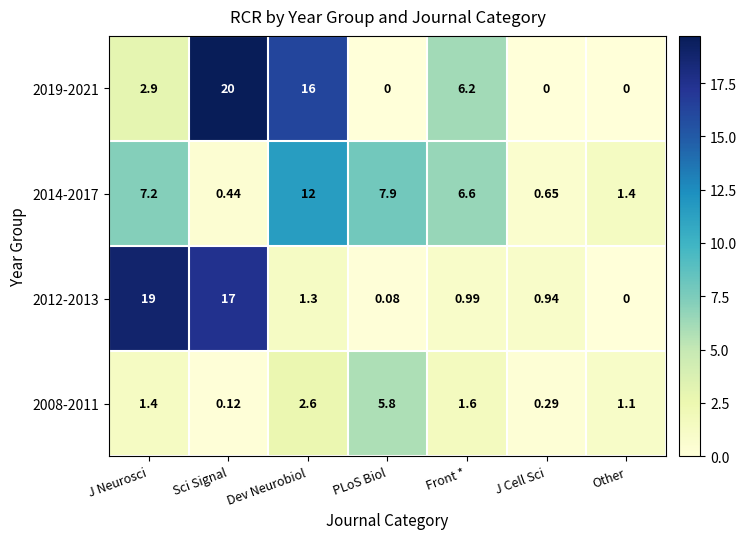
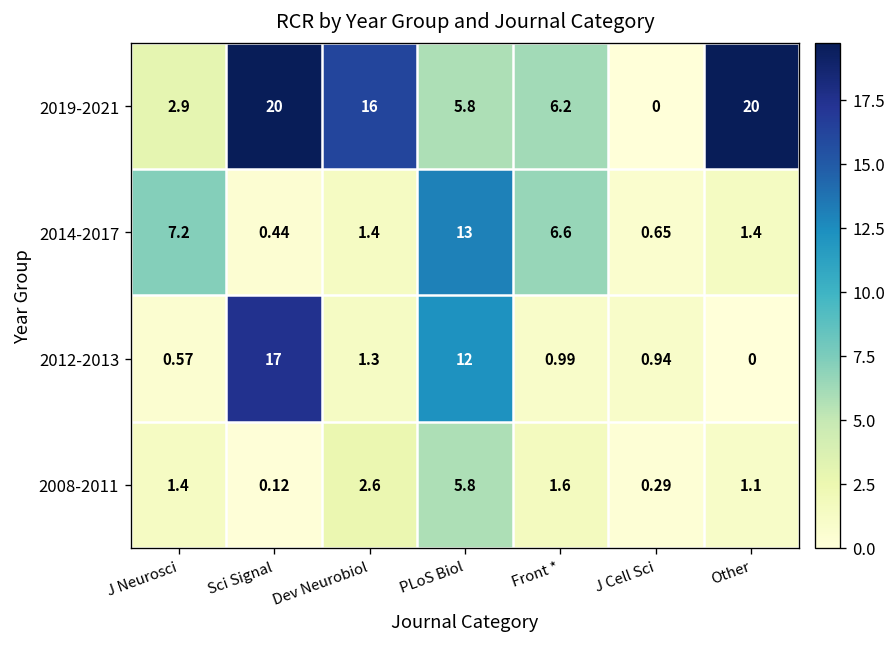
  {
    "2019-2021": {
      "J Neurosci": 2.9,
      "Sci Signal": 20,
      "Dev Neurobiol": 16,
-     "PLoS Biol": 0,
+     "PLoS Biol": 5.8,
      "Front *": 6.2,
      "J Cell Sci": 0,
-     "Other": 0
+     "Other": 20
    },
    "2014-2017": {
      "J Neurosci": 7.2,
      "Sci Signal": 0.44,
-     "Dev Neurobiol": 12,
-     "PLoS Biol": 7.9,
+     "Dev Neurobiol": 1.4,
+     "PLoS Biol": 13,
      "Front *": 6.6,
      "J Cell Sci": 0.65,
      "Other": 1.4
    },
    "2012-2013": {
-     "J Neurosci": 19,
+     "J Neurosci": 0.57,
      "Sci Signal": 17,
      "Dev Neurobiol": 1.3,
-     "PLoS Biol": 0.08,
+     "PLoS Biol": 12,
      "Front *": 0.99,
      "J Cell Sci": 0.94,
      "Other": 0
    },
    "2008-2011": {
      "J Neurosci": 1.4,
      "Sci Signal": 0.12,
      "Dev Neurobiol": 2.6,
      "PLoS Biol": 5.8,
      "Front *": 1.6,
      "J Cell Sci": 0.29,
      "Other": 1.1
    }
  }
